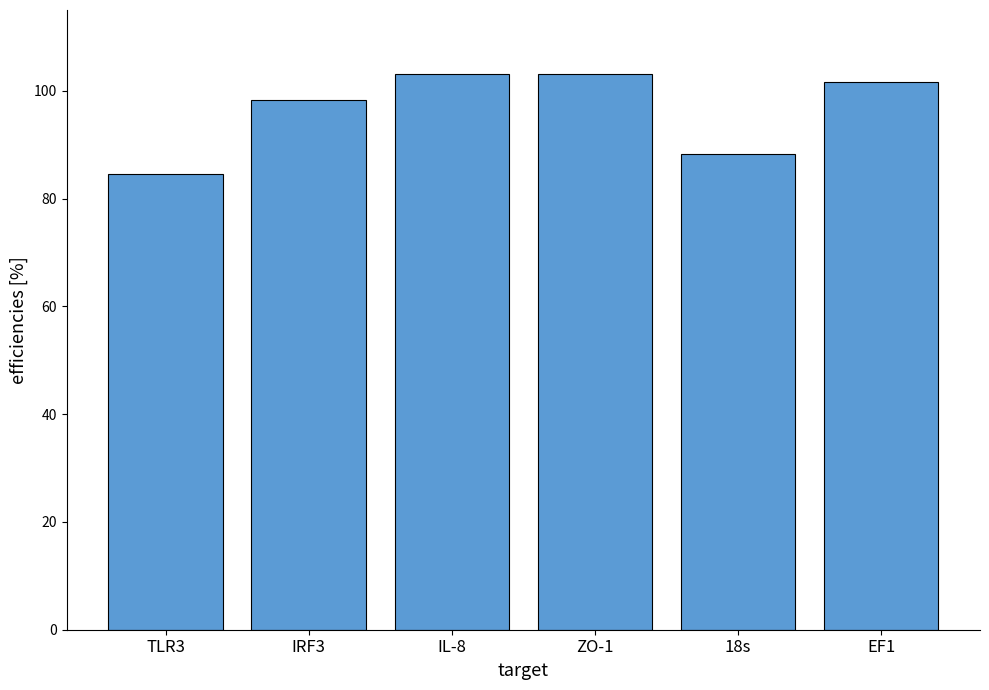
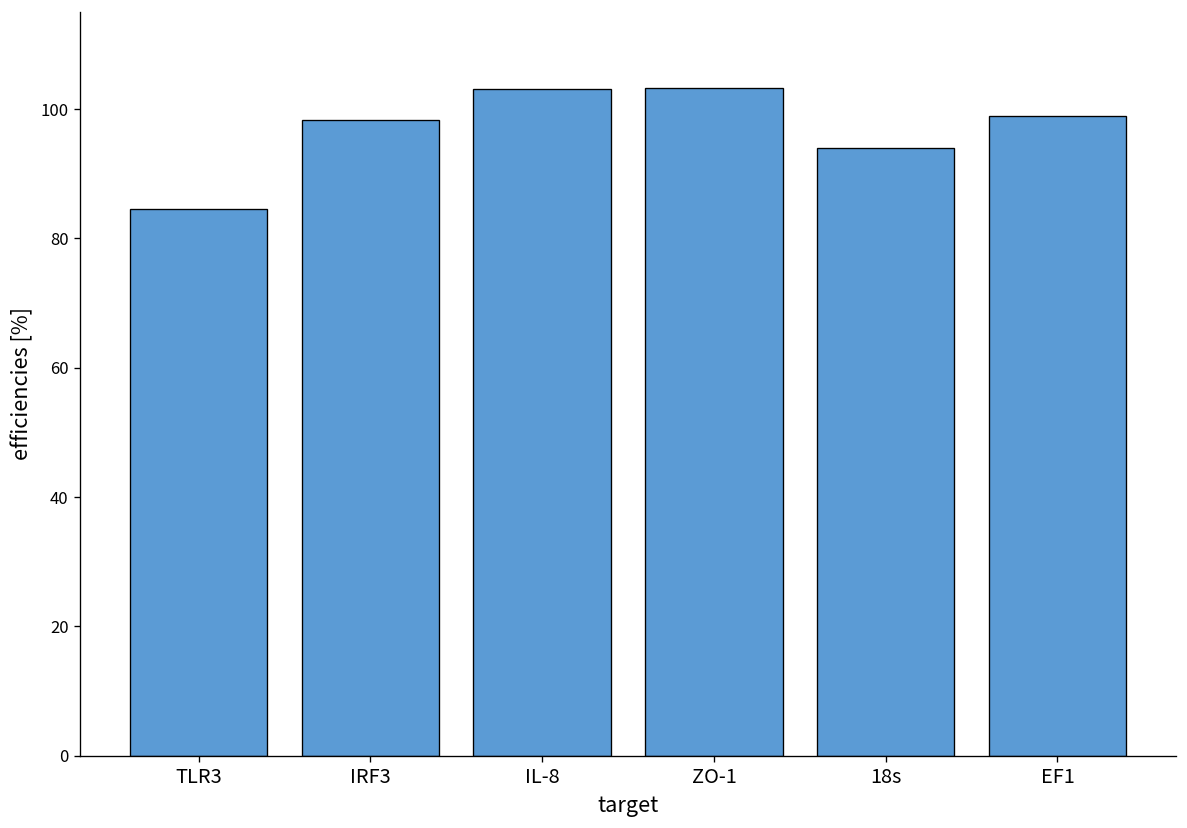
  {
    "TLR3": 85,
    "IRF3": 98,
    "IL-8": 103,
    "ZO-1": 103,
-   "18s": 88,
-   "EF1": 102
+   "18s": 94,
+   "EF1": 99
  }
